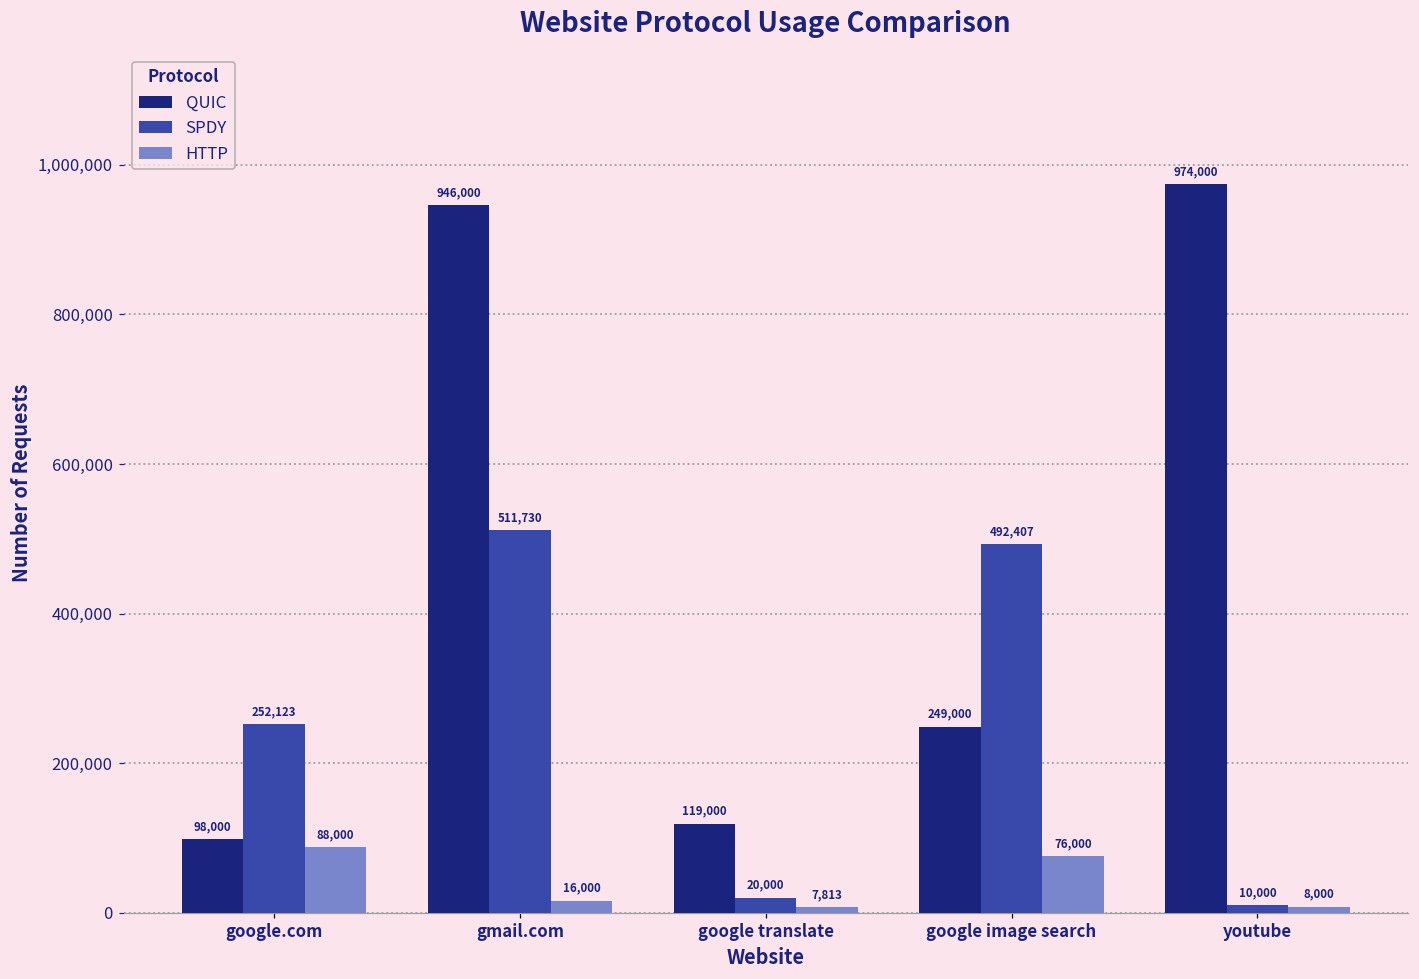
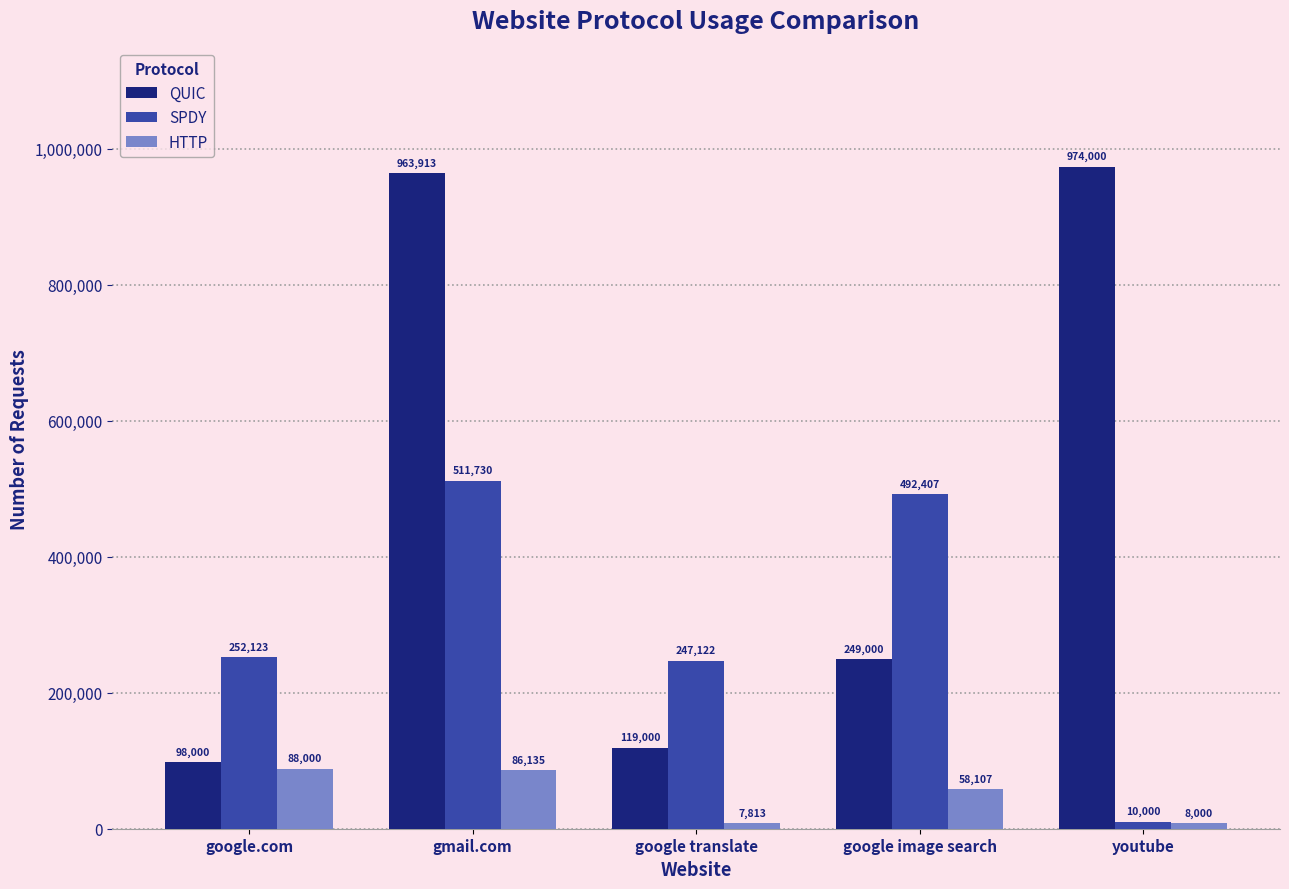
  {
    "QUIC": {
      "google.com": "98,000",
-     "gmail.com": "946,000",
+     "gmail.com": "963,913",
      "google translate": "119,000",
      "google image search": "249,000",
      "youtube": "974,000"
    },
    "SPDY": {
      "google.com": "252,123",
      "gmail.com": "511,730",
-     "google translate": "20,000",
+     "google translate": "247,122",
      "google image search": "492,407",
      "youtube": "10,000"
    },
    "HTTP": {
      "google.com": "88,000",
-     "gmail.com": "16,000",
+     "gmail.com": "86,135",
      "google translate": "7,813",
-     "google image search": "76,000",
+     "google image search": "58,107",
      "youtube": "8,000"
    }
  }
